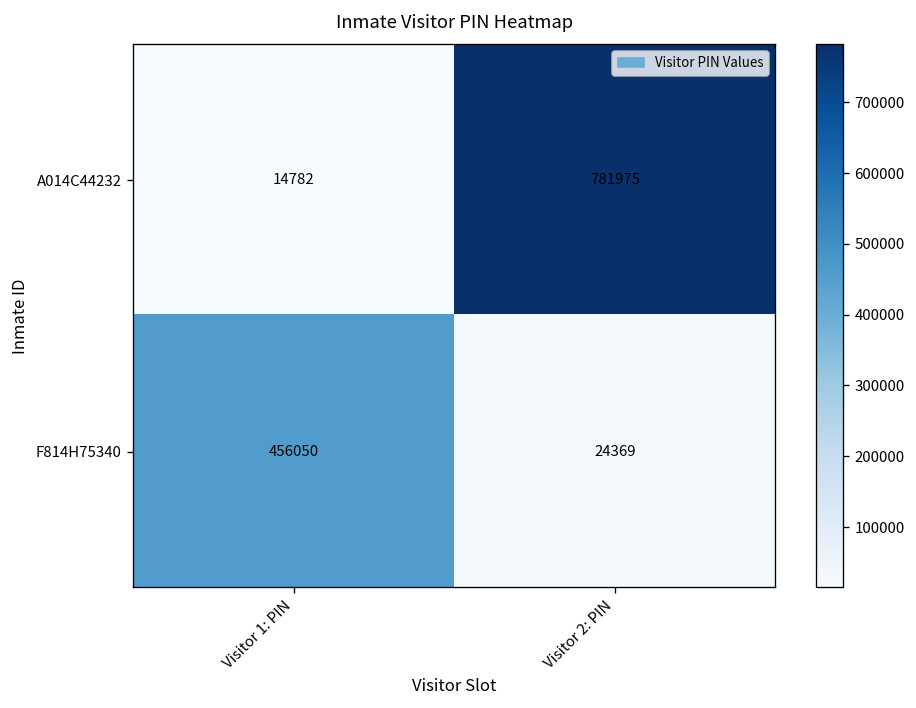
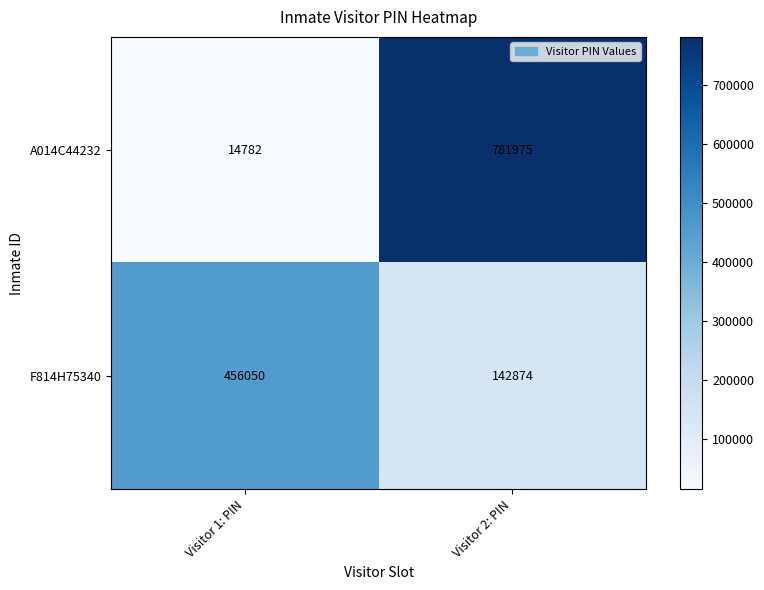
  {
    "A014C44232": {
      "Visitor 1: PIN": 14782,
      "Visitor 2: PIN": 781975
    },
    "F814H75340": {
      "Visitor 1: PIN": 456050,
-     "Visitor 2: PIN": 24369
+     "Visitor 2: PIN": 142874
    }
  }
